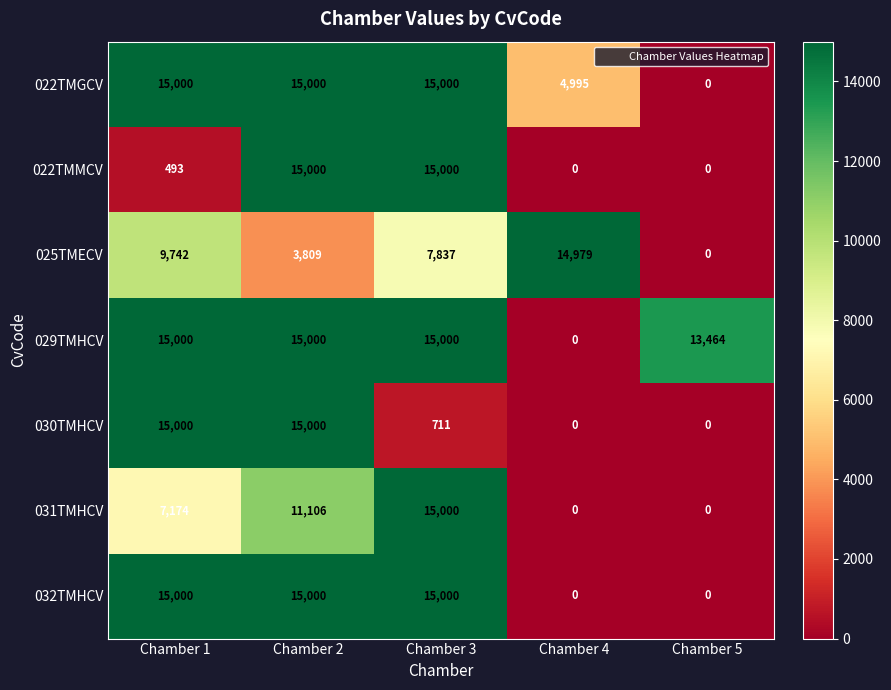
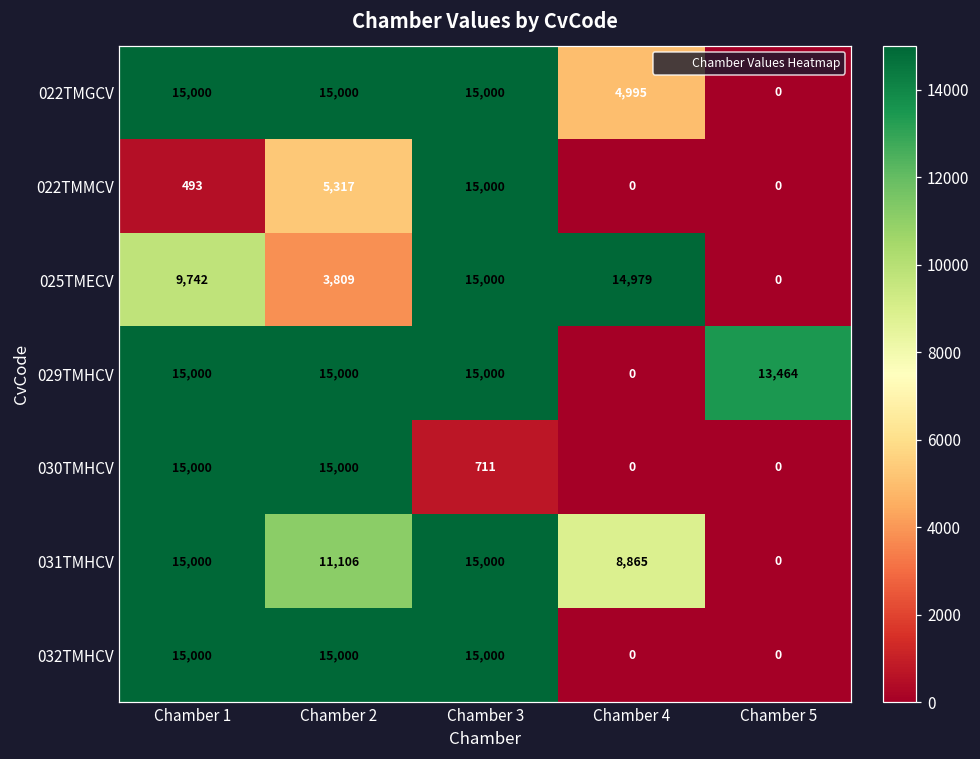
  {
    "022TMGCV": {
      "Chamber 1": "15,000",
      "Chamber 2": "15,000",
      "Chamber 3": "15,000",
      "Chamber 4": "4,995",
      "Chamber 5": "0"
    },
    "022TMMCV": {
      "Chamber 1": "493",
-     "Chamber 2": "15,000",
+     "Chamber 2": "5,317",
      "Chamber 3": "15,000",
      "Chamber 4": "0",
      "Chamber 5": "0"
    },
    "025TMECV": {
      "Chamber 1": "9,742",
      "Chamber 2": "3,809",
-     "Chamber 3": "7,837",
+     "Chamber 3": "15,000",
      "Chamber 4": "14,979",
      "Chamber 5": "0"
    },
    "029TMHCV": {
      "Chamber 1": "15,000",
      "Chamber 2": "15,000",
      "Chamber 3": "15,000",
      "Chamber 4": "0",
      "Chamber 5": "13,464"
    },
    "030TMHCV": {
      "Chamber 1": "15,000",
      "Chamber 2": "15,000",
      "Chamber 3": "711",
      "Chamber 4": "0",
      "Chamber 5": "0"
    },
    "031TMHCV": {
-     "Chamber 1": "7,174",
+     "Chamber 1": "15,000",
      "Chamber 2": "11,106",
      "Chamber 3": "15,000",
-     "Chamber 4": "0",
+     "Chamber 4": "8,865",
      "Chamber 5": "0"
    },
    "032TMHCV": {
      "Chamber 1": "15,000",
      "Chamber 2": "15,000",
      "Chamber 3": "15,000",
      "Chamber 4": "0",
      "Chamber 5": "0"
    }
  }
